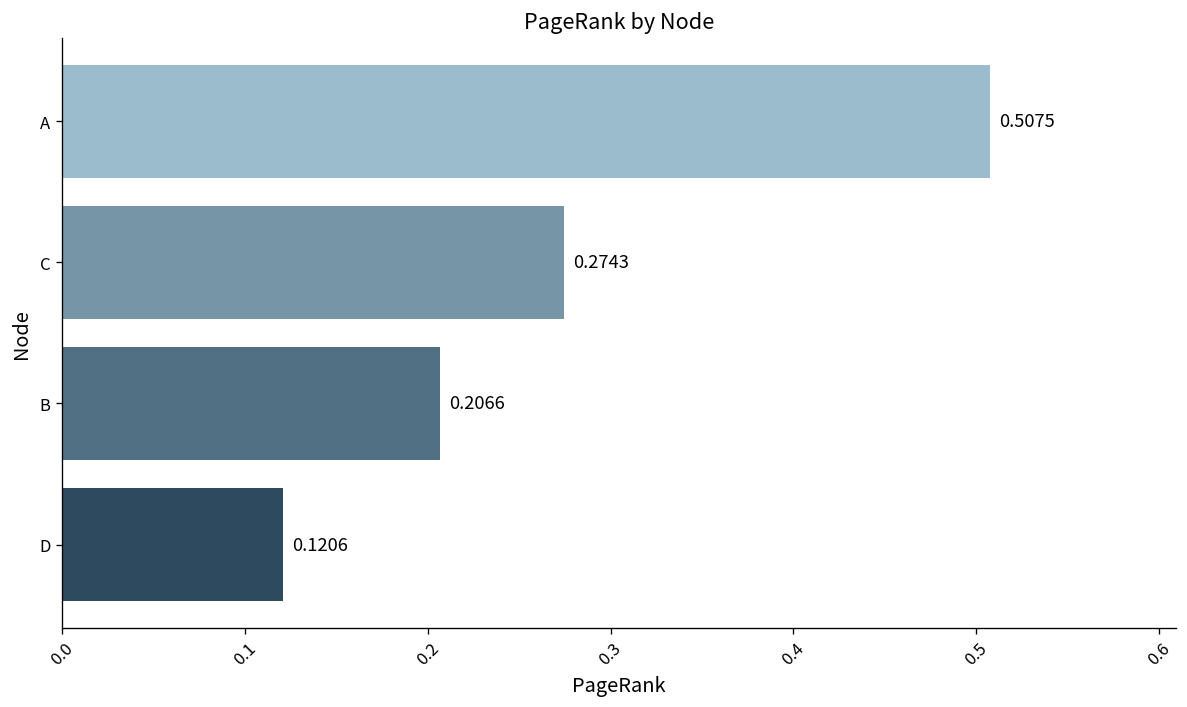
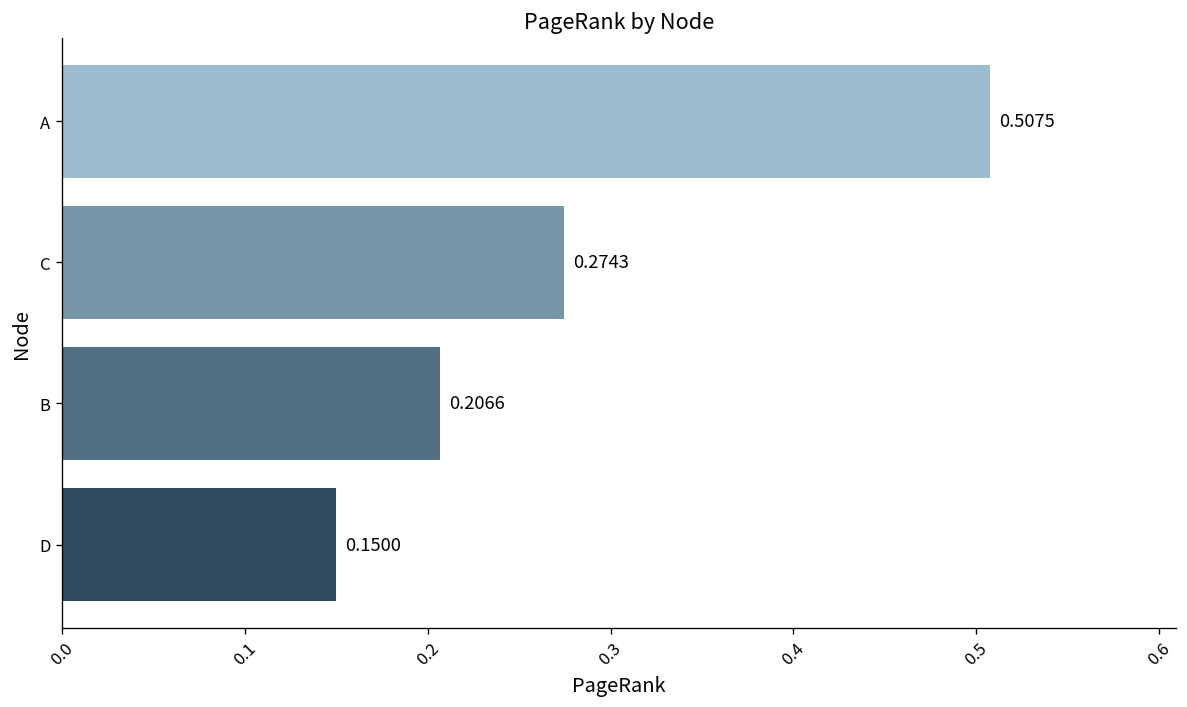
  {
    "A": 0.5075,
    "C": 0.2743,
    "B": 0.2066,
-   "D": 0.1206
+   "D": 0.1500
  }
